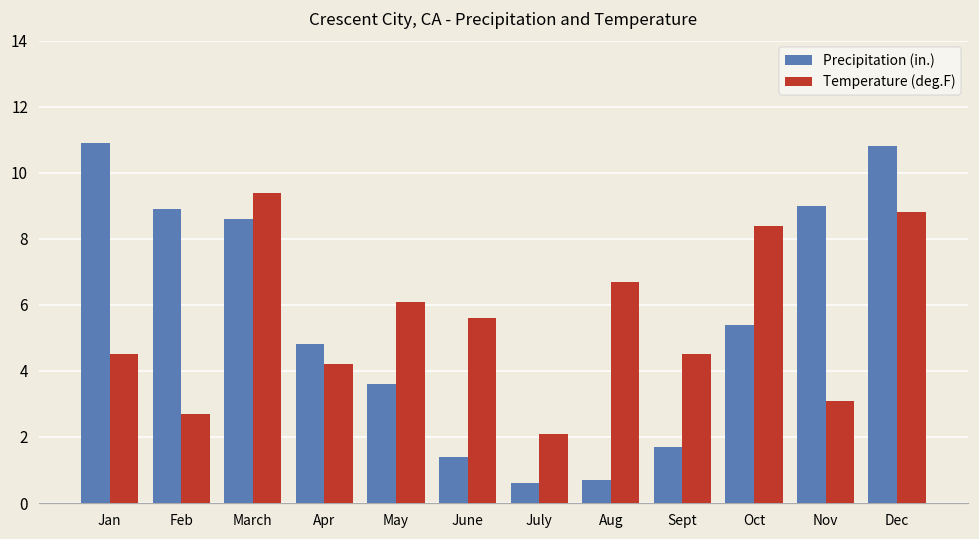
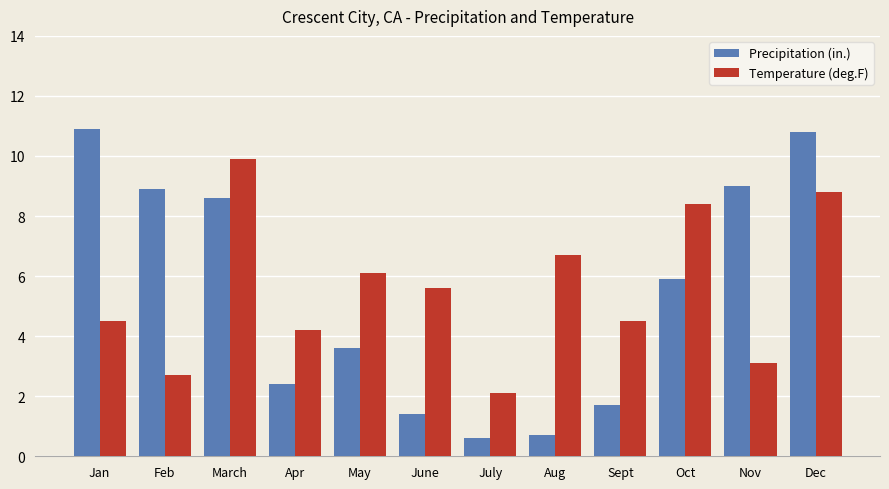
  {
    "Precipitation (in.)": {
      "Jan": 10.9,
      "Feb": 8.9,
      "March": 8.6,
-     "Apr": 4.8,
+     "Apr": 2.4,
      "May": 3.6,
      "June": 1.4,
      "July": 0.6,
      "Aug": 0.7,
      "Sept": 1.7,
-     "Oct": 5.4,
+     "Oct": 5.9,
      "Nov": 9.0,
      "Dec": 10.8
    },
    "Temperature (deg.F)": {
      "Jan": 4.5,
      "Feb": 2.7,
-     "March": 9.4,
+     "March": 9.9,
      "Apr": 4.2,
      "May": 6.1,
      "June": 5.6,
      "July": 2.1,
      "Aug": 6.7,
      "Sept": 4.5,
      "Oct": 8.4,
      "Nov": 3.1,
      "Dec": 8.8
    }
  }
